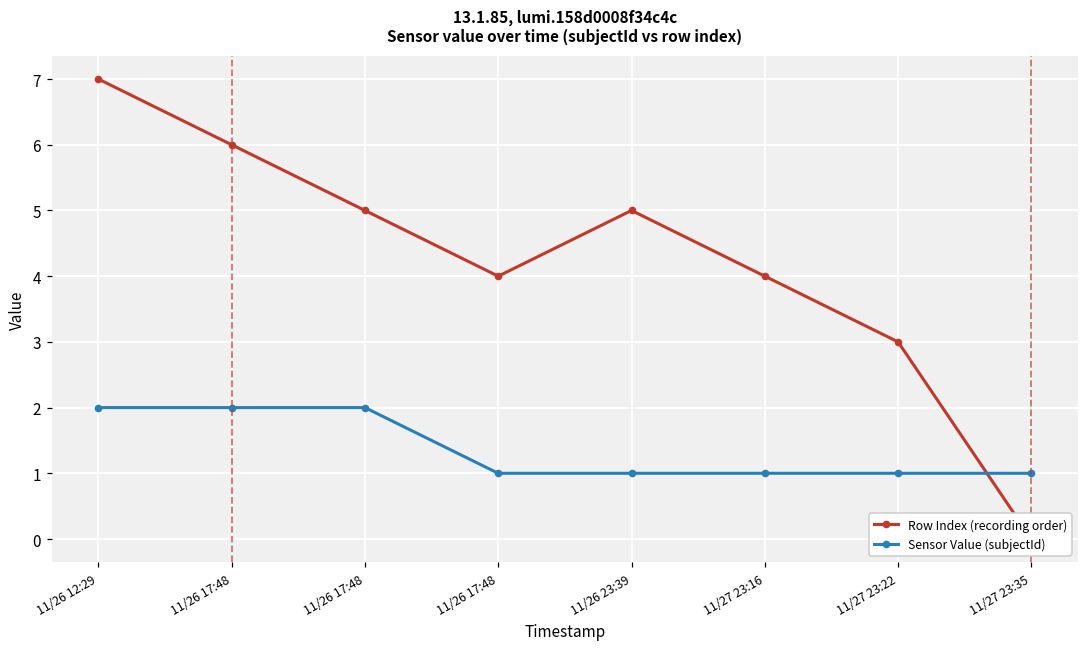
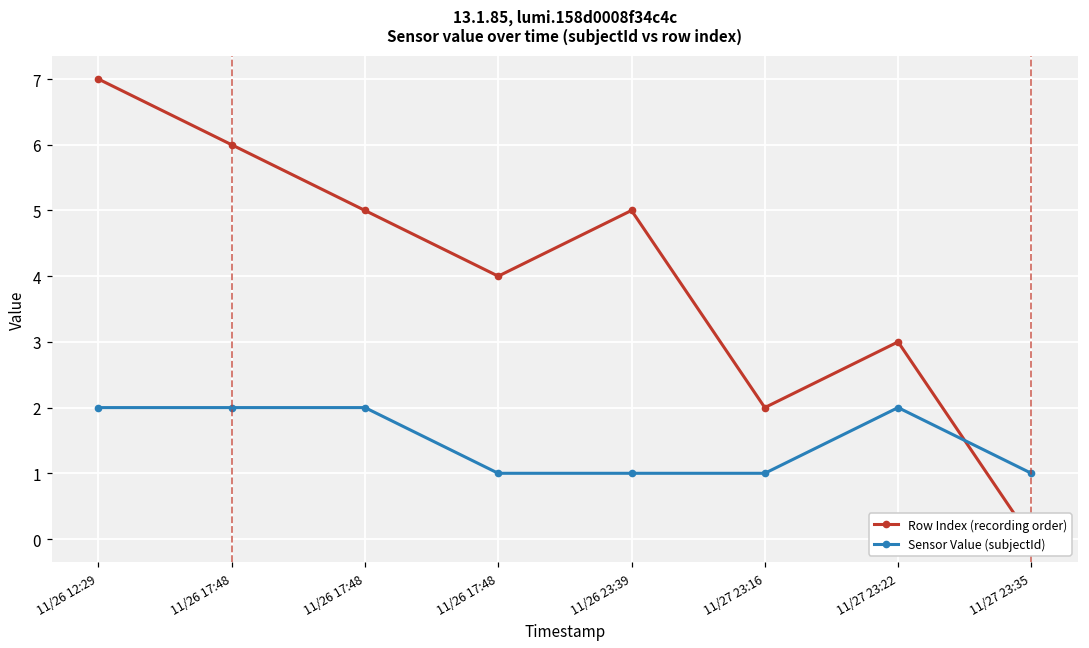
  {
    "Row Index (recording order)": {
      "11/26 12:29": 7,
      "11/26 23:39": 5,
-     "11/27 23:16": 4,
+     "11/27 23:16": 2,
      "11/27 23:22": 3
    },
    "Sensor Value (subjectId)": {
      "11/26 12:29": 2,
      "11/26 23:39": 1,
      "11/27 23:16": 1,
-     "11/27 23:22": 1,
+     "11/27 23:22": 2,
      "11/27 23:35": 1
    }
  }
